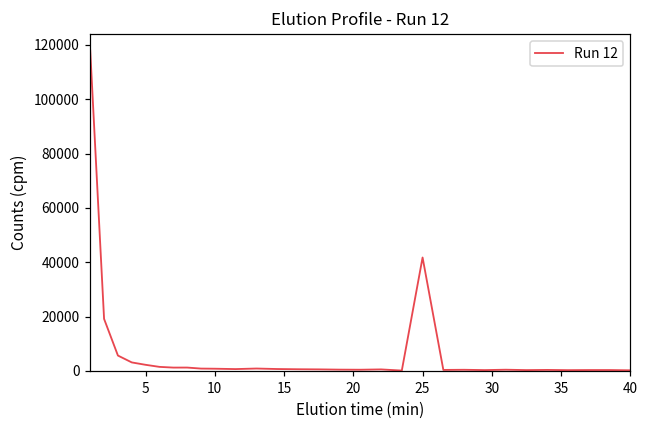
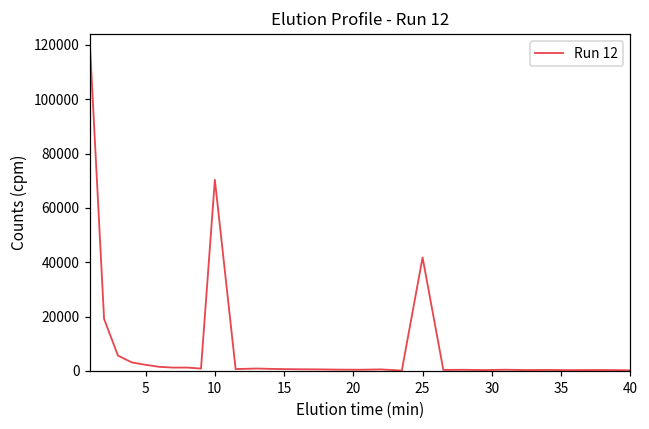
  {
    "5": 2000,
-   "10": 1000,
+   "10": 70000,
    "25": 42000,
    "40": 0
  }
